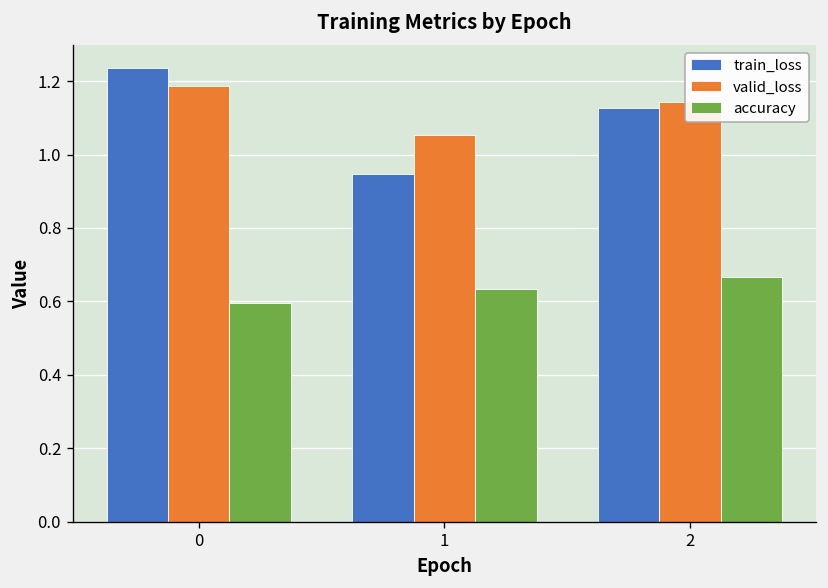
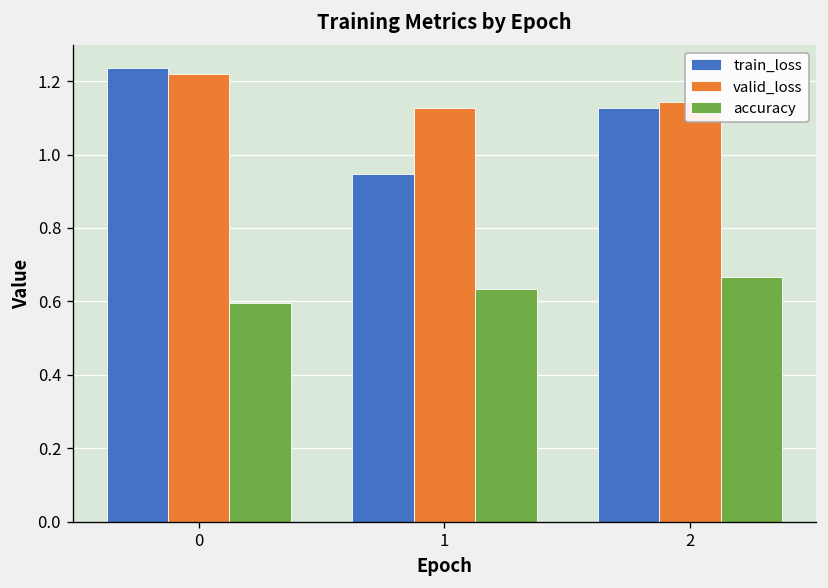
  {
    "train_loss": {
      "0": 1.24,
      "1": 0.95,
      "2": 1.13
    },
    "valid_loss": {
-     "0": 1.19,
-     "1": 1.05
+     "0": 1.22,
+     "1": 1.13
    },
    "accuracy": {
      "0": 0.60,
      "1": 0.63,
      "2": 0.67
    }
  }
